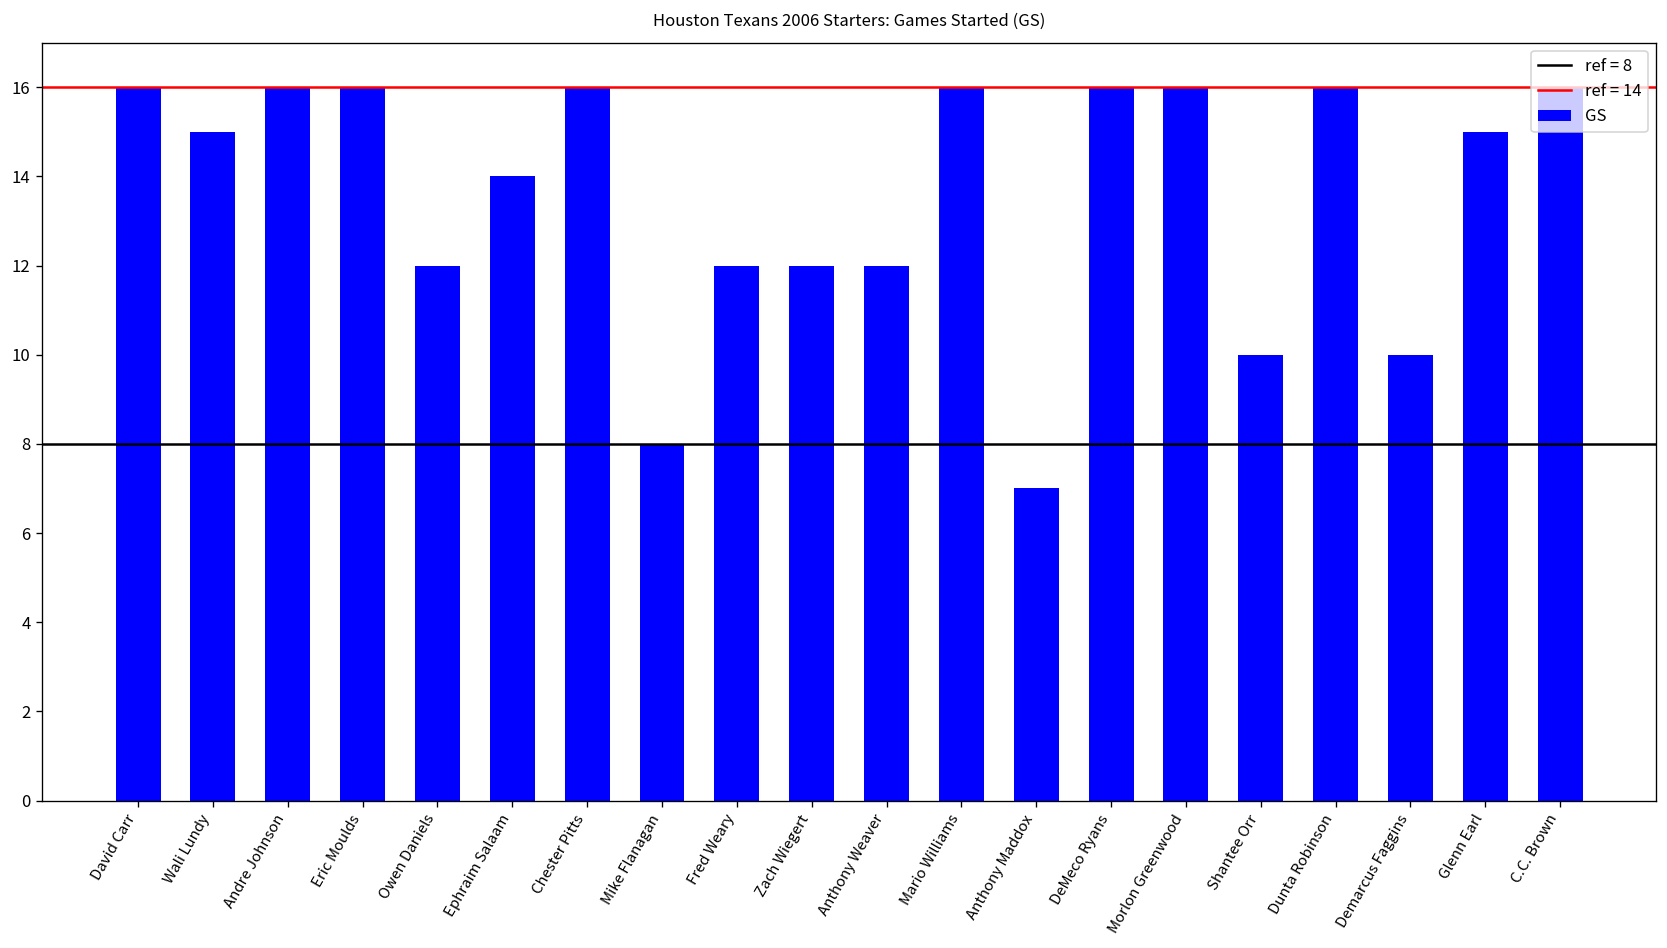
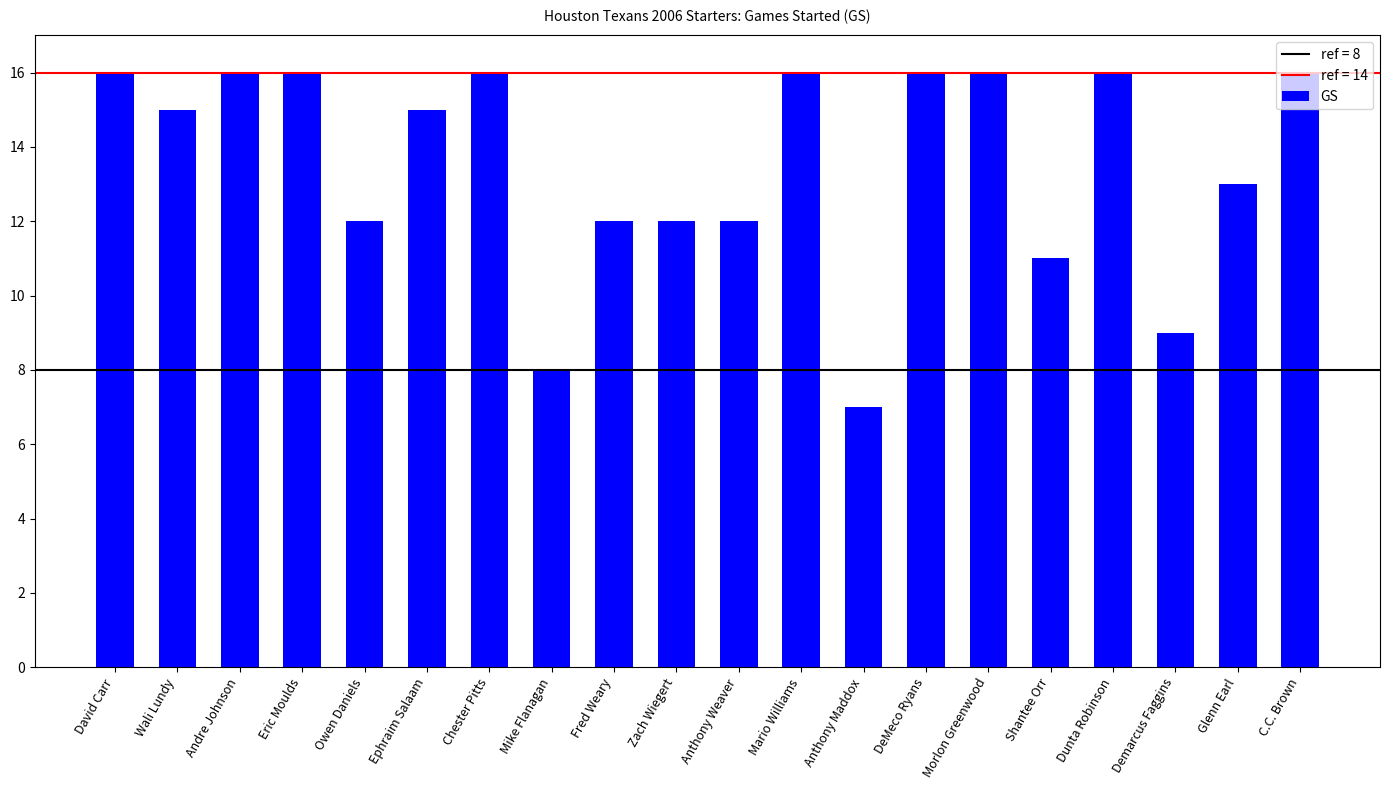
  {
    "David Carr": 16,
    "Wali Lundy": 15,
    "Andre Johnson": 16,
    "Eric Moulds": 16,
    "Owen Daniels": 12,
-   "Ephraim Salaam": 14,
+   "Ephraim Salaam": 15,
    "Chester Pitts": 16,
    "Mike Flanagan": 8,
    "Fred Weary": 12,
    "Zach Wiegert": 12,
    "Anthony Weaver": 12,
    "Mario Williams": 16,
    "Anthony Maddox": 7,
    "DeMeco Ryans": 16,
    "Morlon Greenwood": 16,
-   "Shantee Orr": 10,
+   "Shantee Orr": 11,
    "Dunta Robinson": 16,
-   "Demarcus Faggins": 10,
-   "Glenn Earl": 15
+   "Demarcus Faggins": 9,
+   "Glenn Earl": 13
  }
